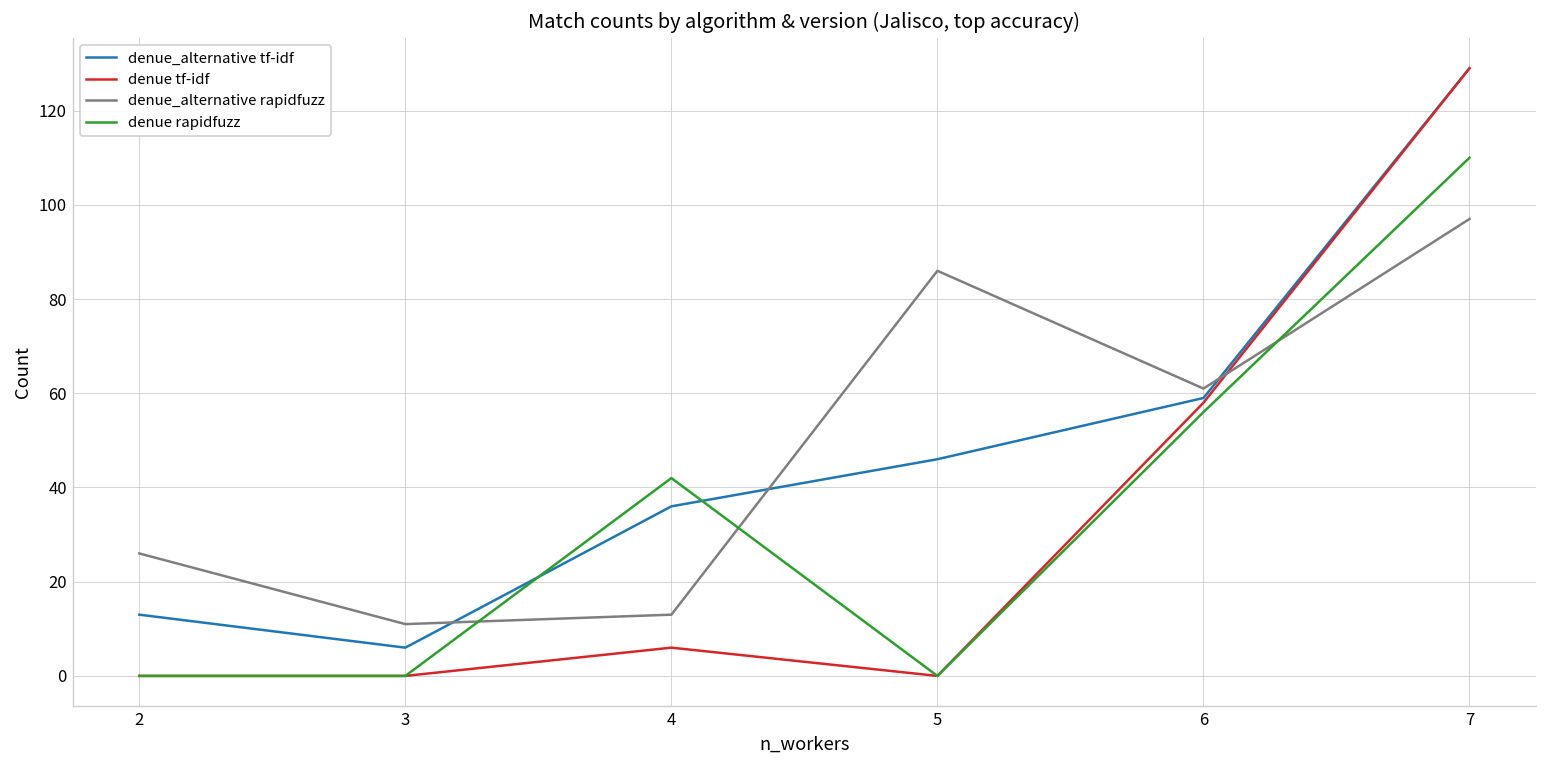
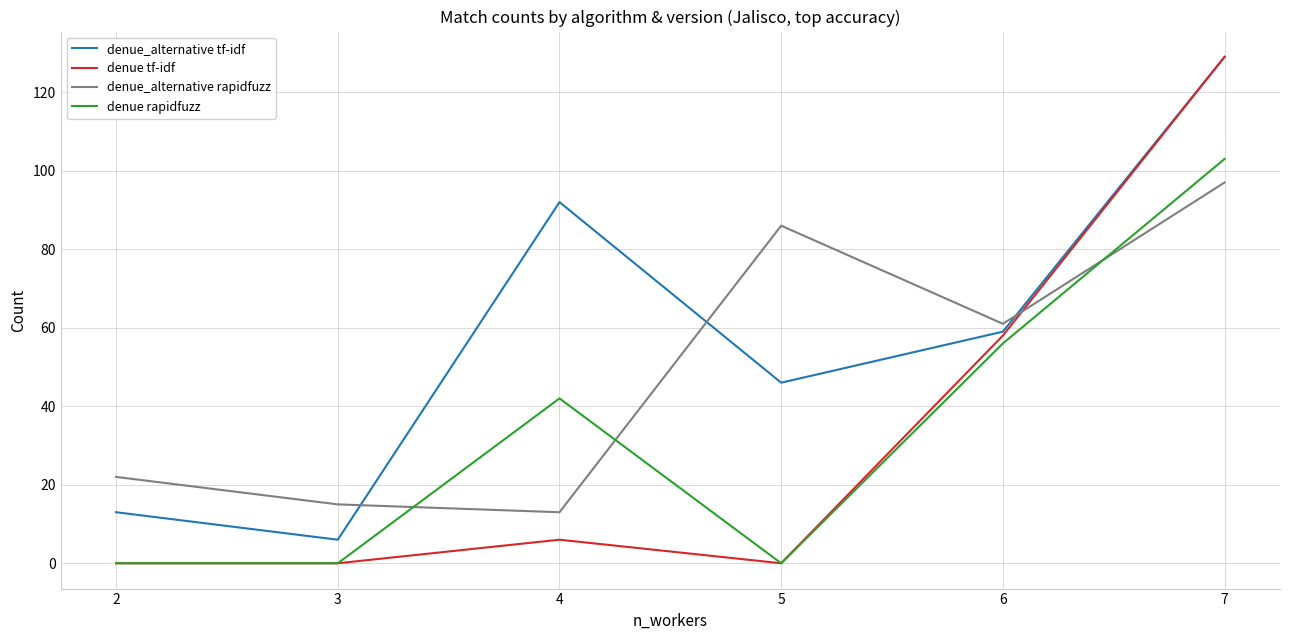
  {
    "denue_alternative tf-idf": {
      "2": 13,
      "3": 6,
-     "4": 36,
+     "4": 92,
      "5": 46,
      "6": 59
    },
    "denue tf-idf": {
      "4": 6,
      "6": 58
    },
    "denue_alternative rapidfuzz": {
-     "2": 26,
-     "3": 11,
+     "2": 22,
+     "3": 15,
      "4": 13,
      "5": 86,
      "6": 61,
      "7": 97
    },
    "denue rapidfuzz": {
      "4": 42,
      "6": 56,
-     "7": 110
+     "7": 103
    }
  }
